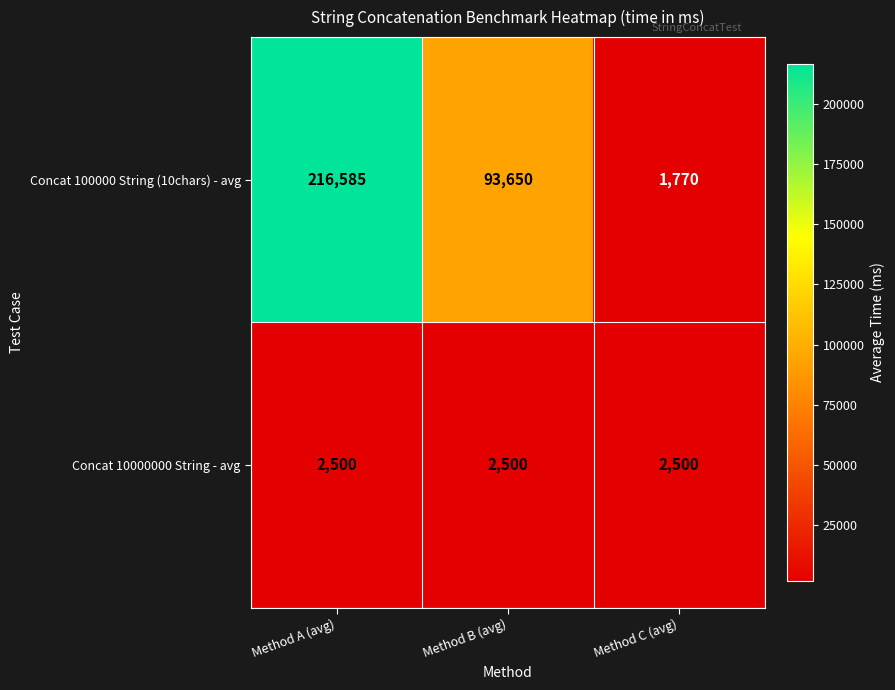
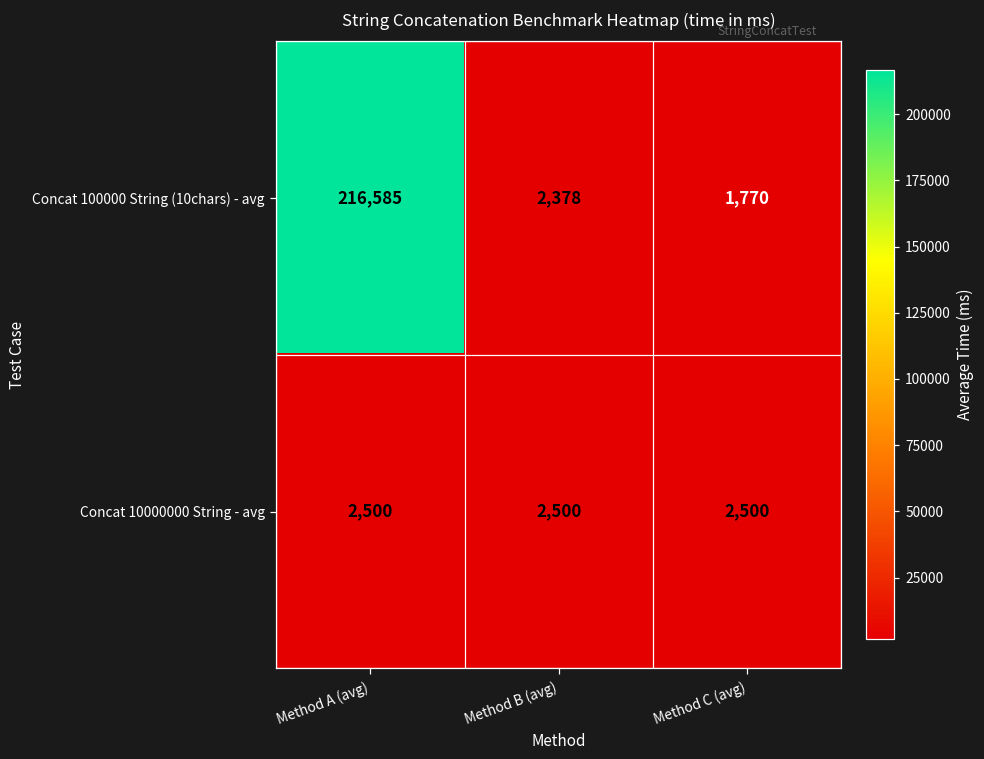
  {
    "Concat 100000 String (10chars) - avg": {
      "Method A (avg)": "216,585",
-     "Method B (avg)": "93,650",
+     "Method B (avg)": "2,378",
      "Method C (avg)": "1,770"
    },
    "Concat 10000000 String - avg": {
      "Method A (avg)": "2,500",
      "Method B (avg)": "2,500",
      "Method C (avg)": "2,500"
    }
  }
